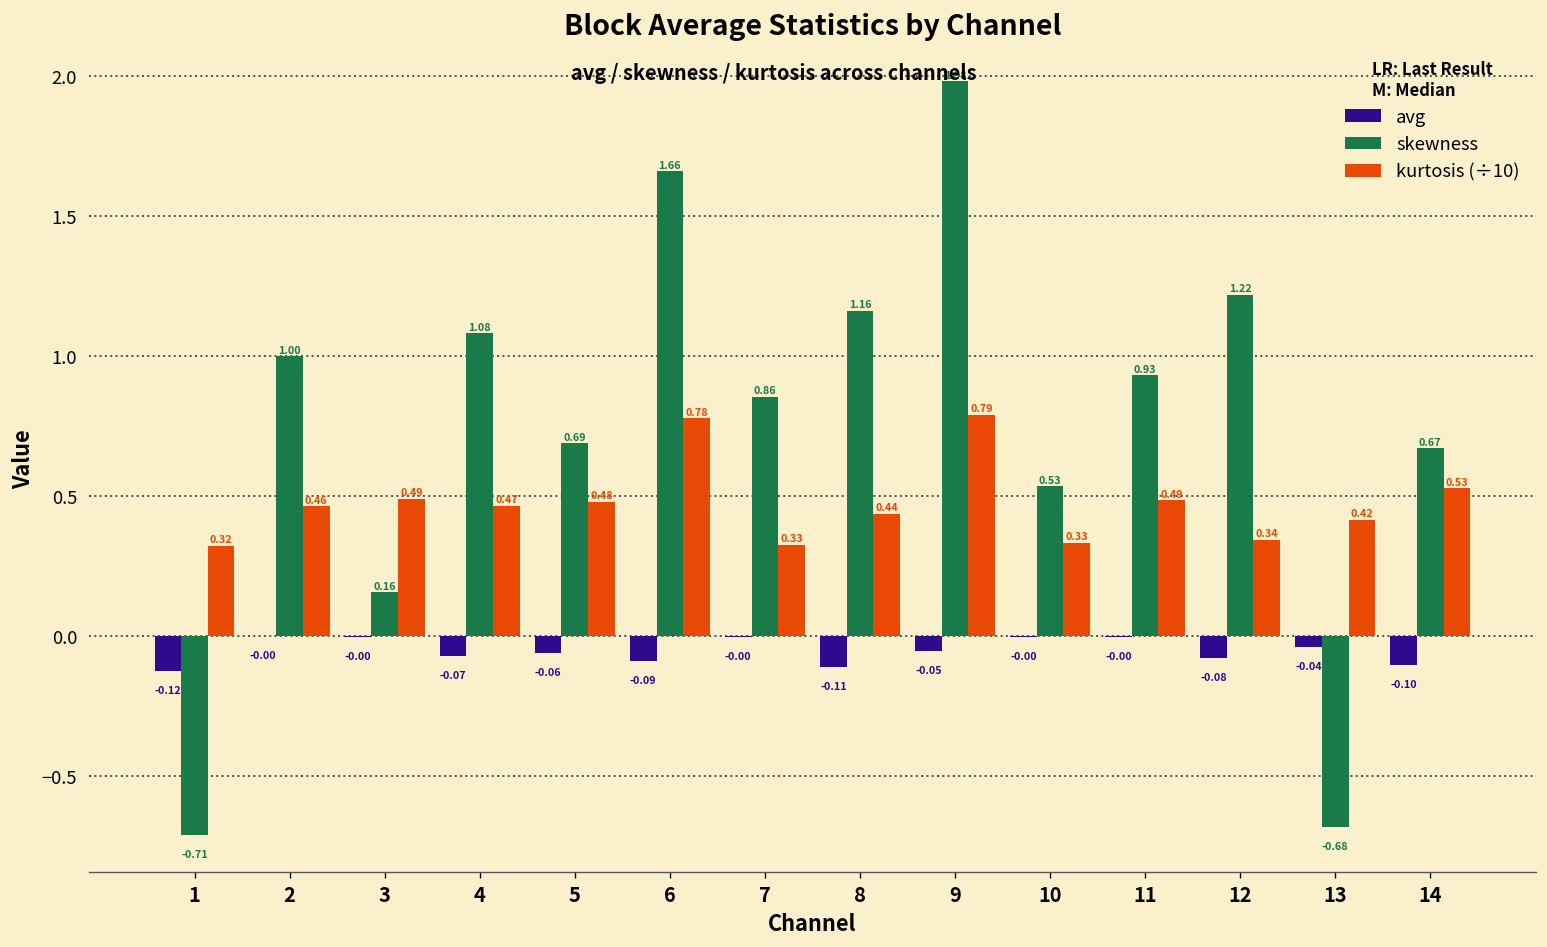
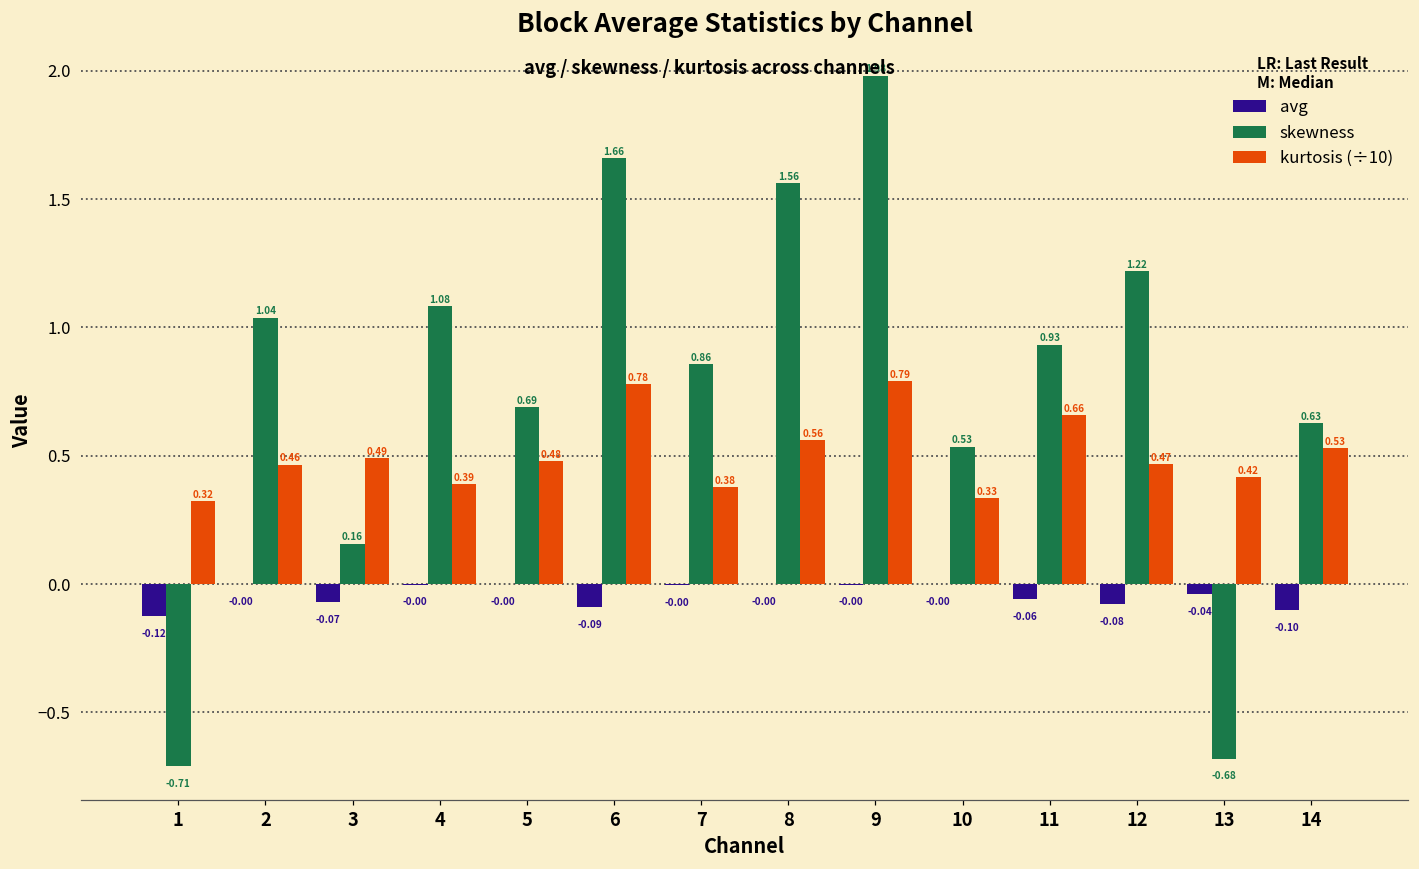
  {
    "avg": {
      "1": -0.12,
      "2": -0.00,
-     "3": -0.00,
-     "4": -0.07,
-     "5": -0.06,
+     "3": -0.07,
+     "4": -0.00,
+     "5": -0.00,
      "6": -0.09,
      "7": -0.00,
-     "8": -0.11,
-     "9": -0.05,
+     "8": -0.00,
+     "9": -0.00,
      "10": -0.00,
-     "11": -0.00,
+     "11": -0.06,
      "12": -0.08,
      "13": -0.04,
      "14": -0.10
    },
    "skewness": {
      "1": -0.71,
-     "2": 1.00,
+     "2": 1.04,
      "3": 0.16,
      "4": 1.08,
      "5": 0.69,
      "6": 1.66,
      "7": 0.86,
-     "8": 1.16,
+     "8": 1.56,
      "9": 1.98,
      "10": 0.53,
      "11": 0.93,
      "12": 1.22,
      "13": -0.68,
-     "14": 0.67
+     "14": 0.63
    },
    "kurtosis (÷10)": {
      "1": 0.32,
      "2": 0.46,
      "3": 0.49,
-     "4": 0.47,
+     "4": 0.39,
      "5": 0.48,
      "6": 0.78,
-     "7": 0.33,
-     "8": 0.44,
+     "7": 0.38,
+     "8": 0.56,
      "9": 0.79,
      "10": 0.33,
-     "11": 0.49,
-     "12": 0.34,
+     "11": 0.66,
+     "12": 0.47,
      "13": 0.42,
      "14": 0.53
    }
  }
